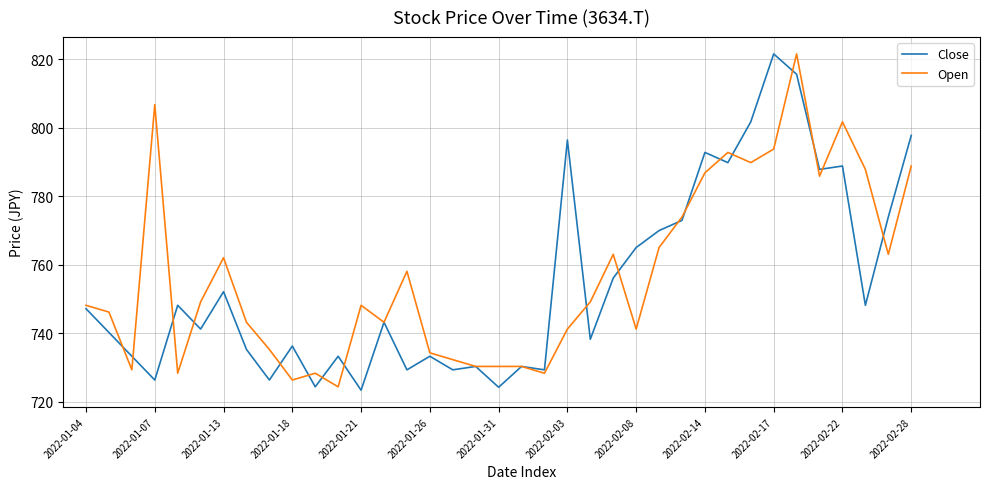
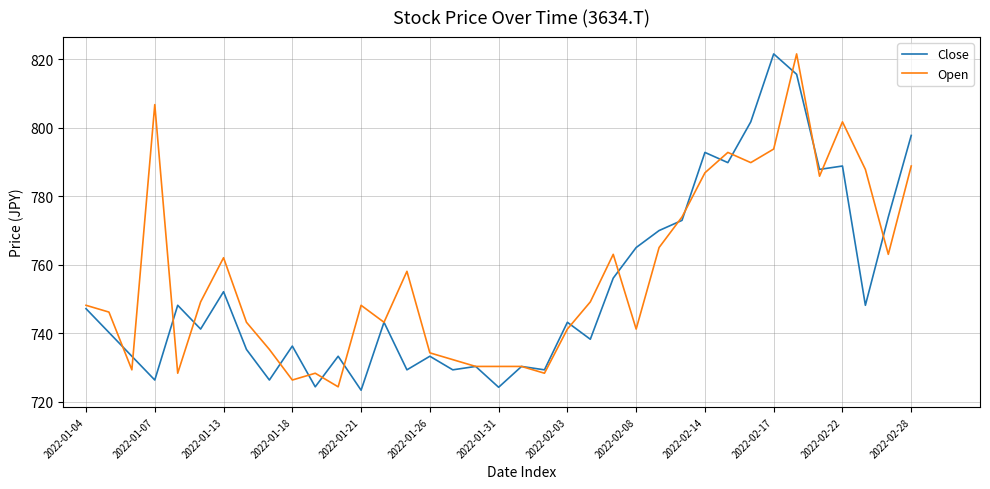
  {
    "Close": {
      "2022-01-04": 747,
      "2022-01-07": 726,
      "2022-01-13": 752,
      "2022-01-18": 736,
      "2022-01-21": 723,
      "2022-01-26": 733,
      "2022-01-31": 724,
-     "2022-02-03": 796,
+     "2022-02-03": 743,
      "2022-02-08": 765,
      "2022-02-14": 793,
      "2022-02-17": 822,
      "2022-02-22": 789,
      "2022-02-28": 798
    },
    "Open": {
      "2022-01-04": 748,
      "2022-01-07": 807,
      "2022-01-13": 762,
      "2022-01-18": 726,
      "2022-01-21": 748,
      "2022-01-26": 734,
      "2022-01-31": 730,
      "2022-02-03": 741,
      "2022-02-08": 741,
      "2022-02-14": 787,
      "2022-02-17": 794,
      "2022-02-22": 802,
      "2022-02-28": 789
    }
  }
